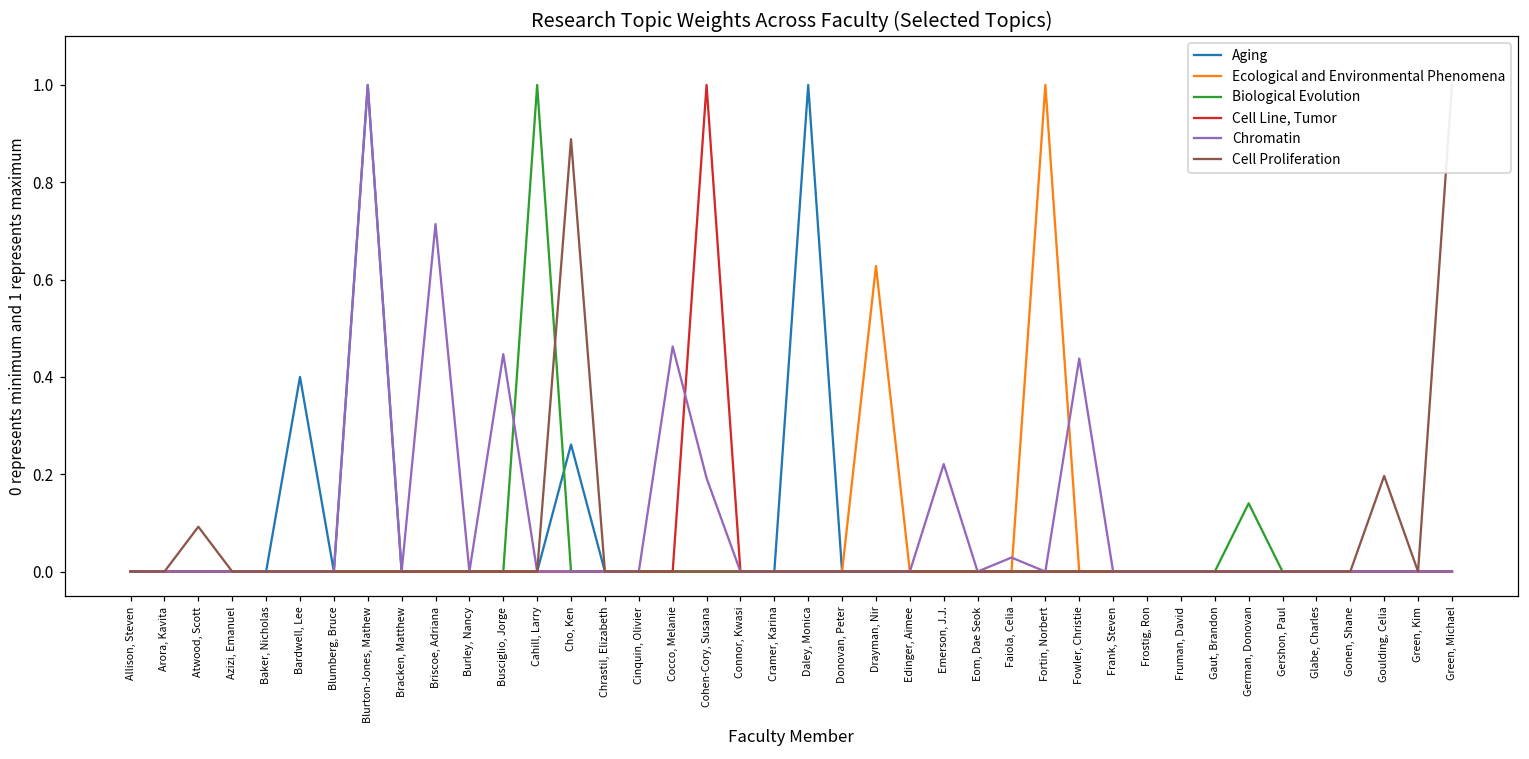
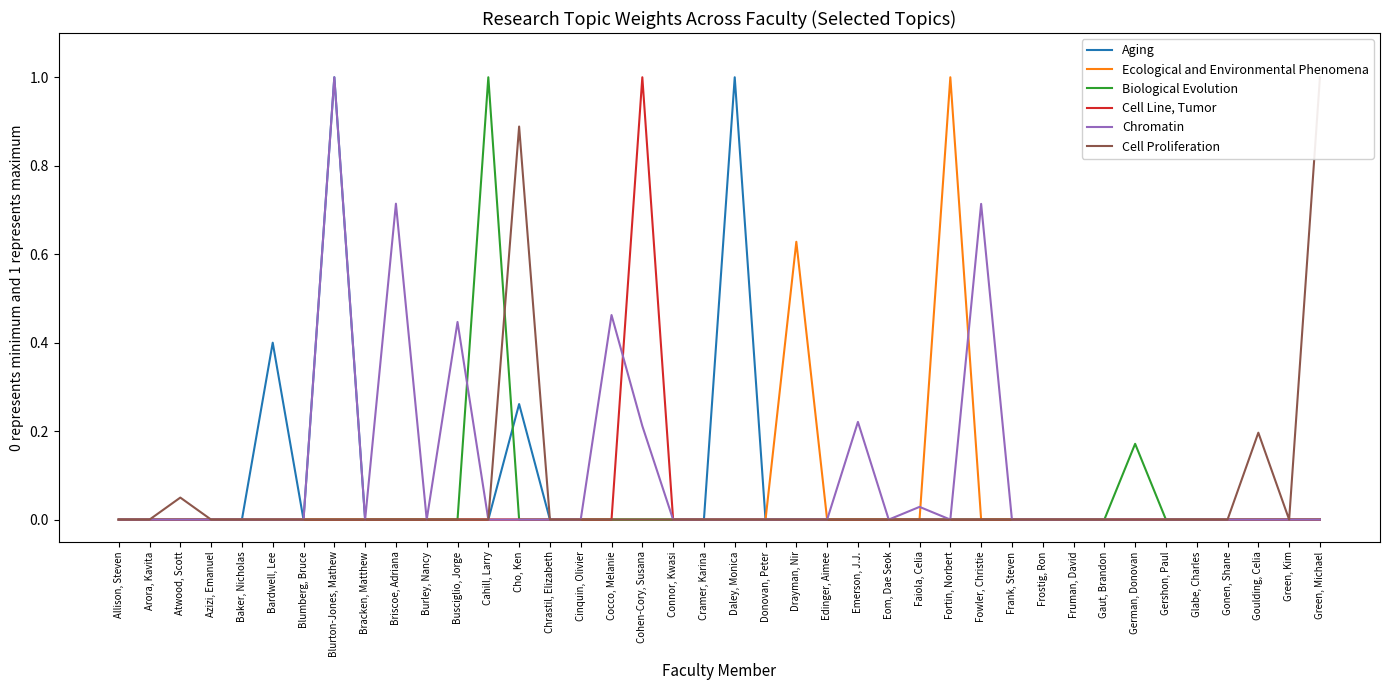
  {
    "Aging": {
      "Bardwell, Lee": 0.40,
      "Cho, Ken": 0.26,
      "Daley, Monica": 1.00
    },
    "Ecological and Environmental Phenomena": {
      "Drayman, Nir": 0.63,
      "Fortin, Norbert": 1.00
    },
    "Biological Evolution": {
      "Cahill, Larry": 1.00,
-     "German, Donovan": 0.14
+     "German, Donovan": 0.17
    },
    "Cell Line, Tumor": {
      "Cohen-Cory, Susana": 1.00
    },
    "Chromatin": {
      "Briscoe, Adriana": 0.71,
      "Busciglio, Jorge": 0.45,
      "Cocco, Melanie": 0.46,
-     "Cohen-Cory, Susana": 0.19,
+     "Cohen-Cory, Susana": 0.21,
      "Emerson, J.J.": 0.22,
      "Faiola, Celia": 0.03,
-     "Fowler, Christie": 0.44
+     "Fowler, Christie": 0.71
    },
    "Cell Proliferation": {
-     "Atwood, Scott": 0.09,
+     "Atwood, Scott": 0.05,
      "Cho, Ken": 0.89,
      "Goulding, Celia": 0.20
    }
  }
